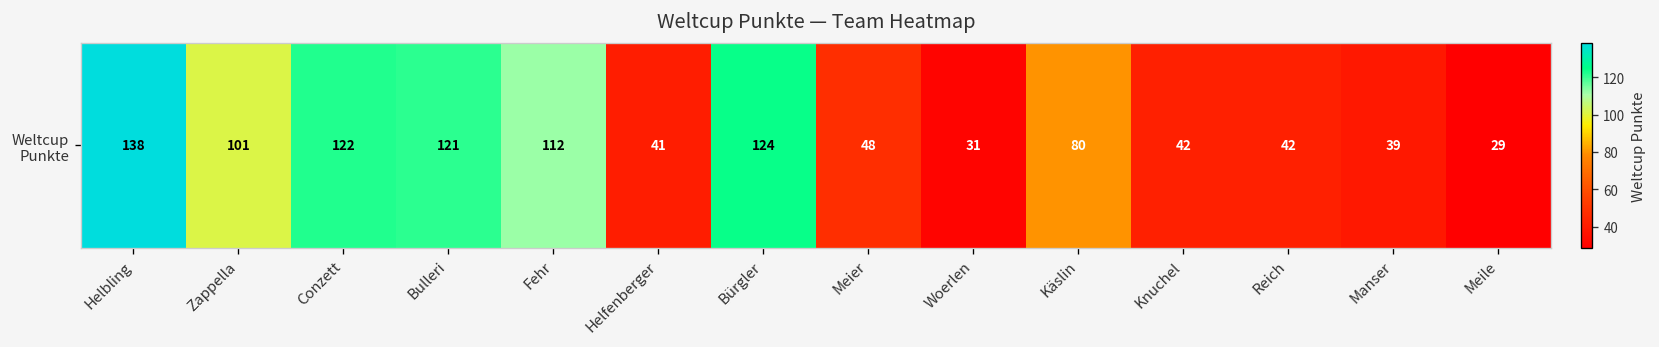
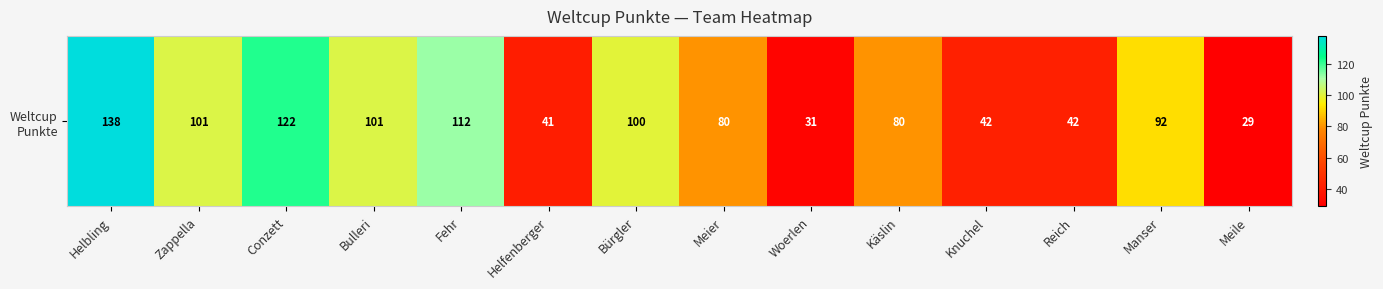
  {
    "Weltcup Punkte": {
      "Helbling": 138,
      "Zappella": 101,
      "Conzett": 122,
-     "Bulleri": 121,
+     "Bulleri": 101,
      "Fehr": 112,
      "Helfenberger": 41,
-     "Bürgler": 124,
-     "Meier": 48,
+     "Bürgler": 100,
+     "Meier": 80,
      "Woerlen": 31,
      "Käslin": 80,
      "Knuchel": 42,
      "Reich": 42,
-     "Manser": 39,
+     "Manser": 92,
      "Meile": 29
    }
  }
